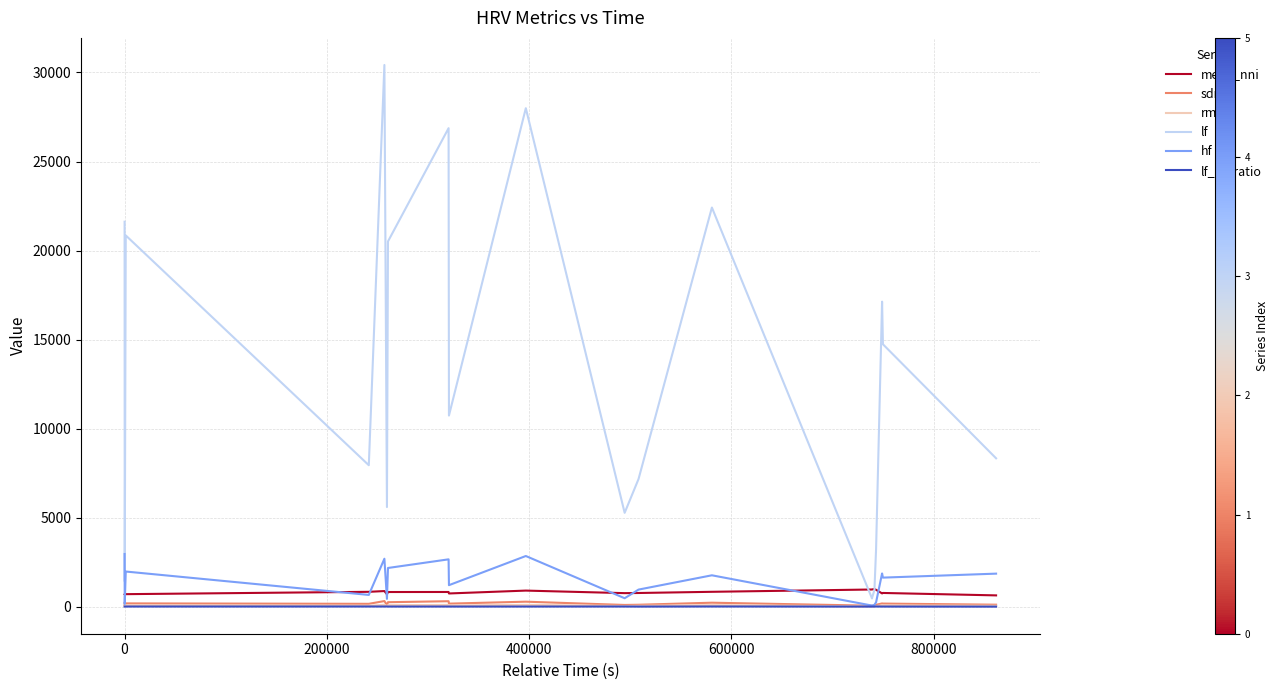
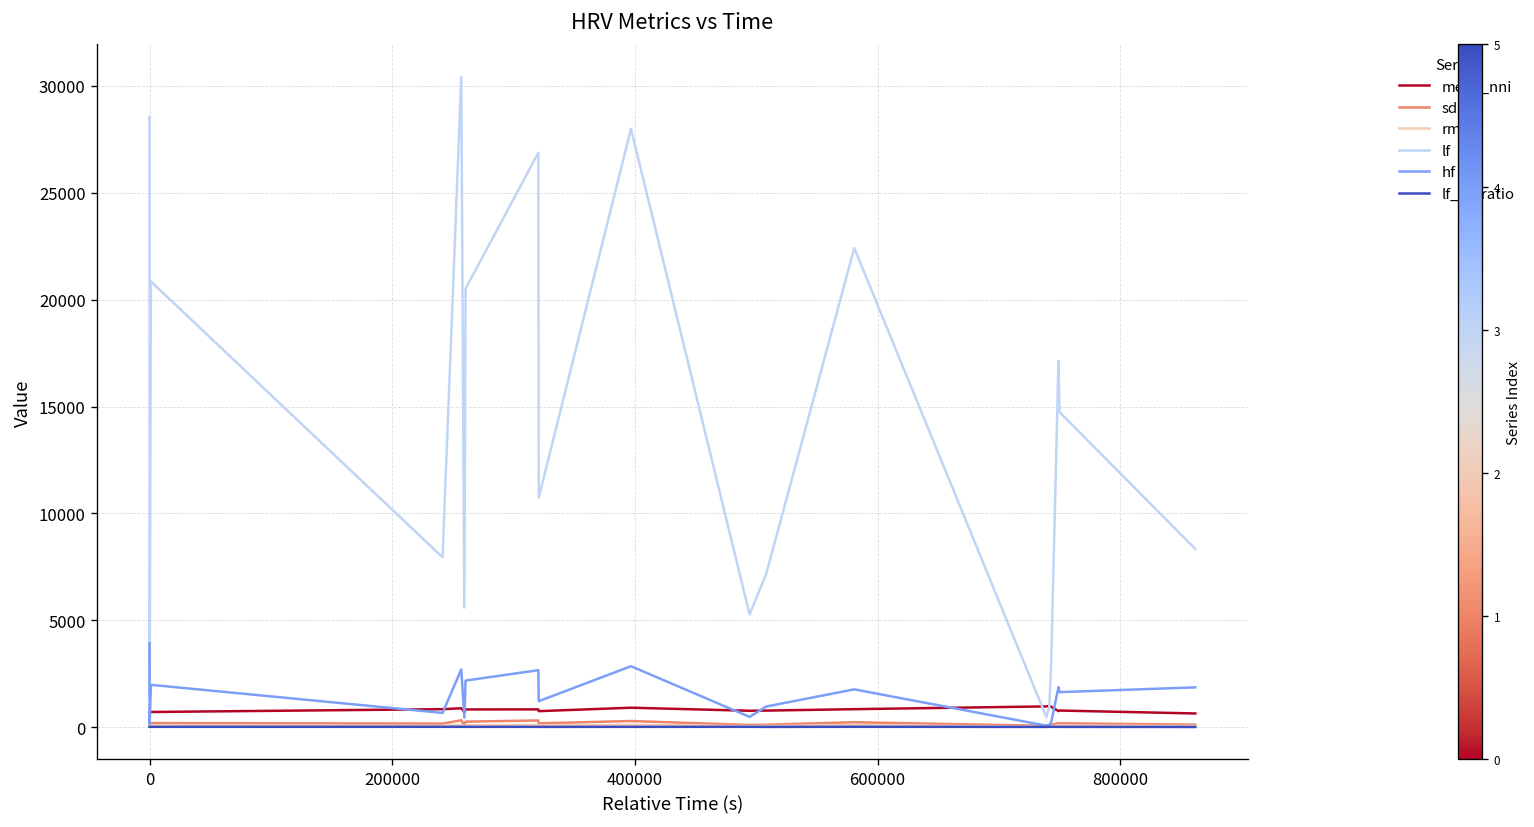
  {
    "mean_nni": {
      "0": 700
    },
    "lf": {
-     "0": 21600
+     "0": 28600
    },
    "hf": {
-     "0": 3000
+     "0": 3900
    }
  }
